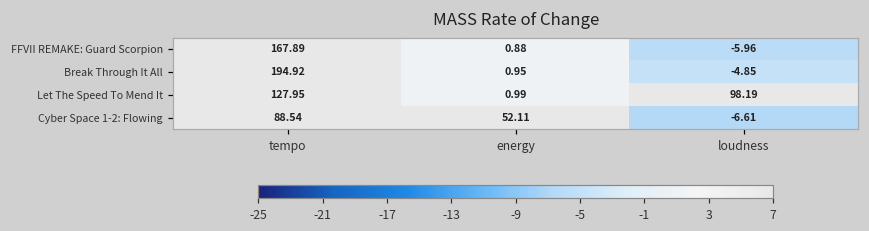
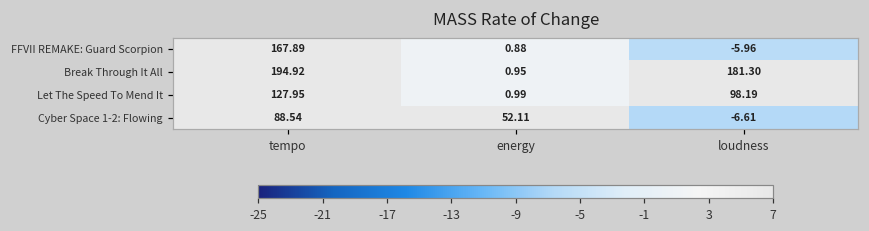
  {
    "FFVII REMAKE: Guard Scorpion": {
      "tempo": 167.89,
      "energy": 0.88,
      "loudness": -5.96
    },
    "Break Through It All": {
      "tempo": 194.92,
      "energy": 0.95,
-     "loudness": -4.85
+     "loudness": 181.30
    },
    "Let The Speed To Mend It": {
      "tempo": 127.95,
      "energy": 0.99,
      "loudness": 98.19
    },
    "Cyber Space 1-2: Flowing": {
      "tempo": 88.54,
      "energy": 52.11,
      "loudness": -6.61
    }
  }
